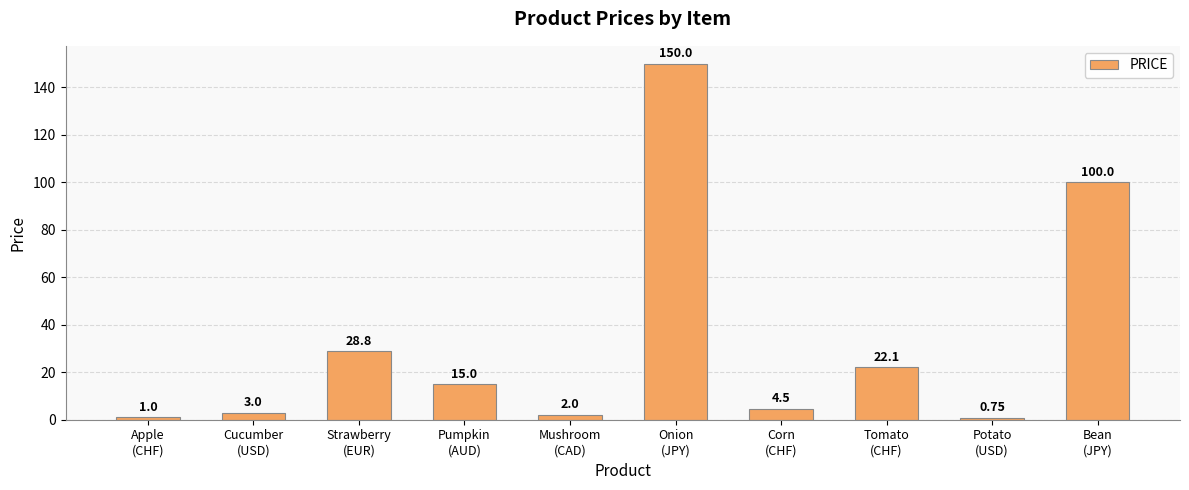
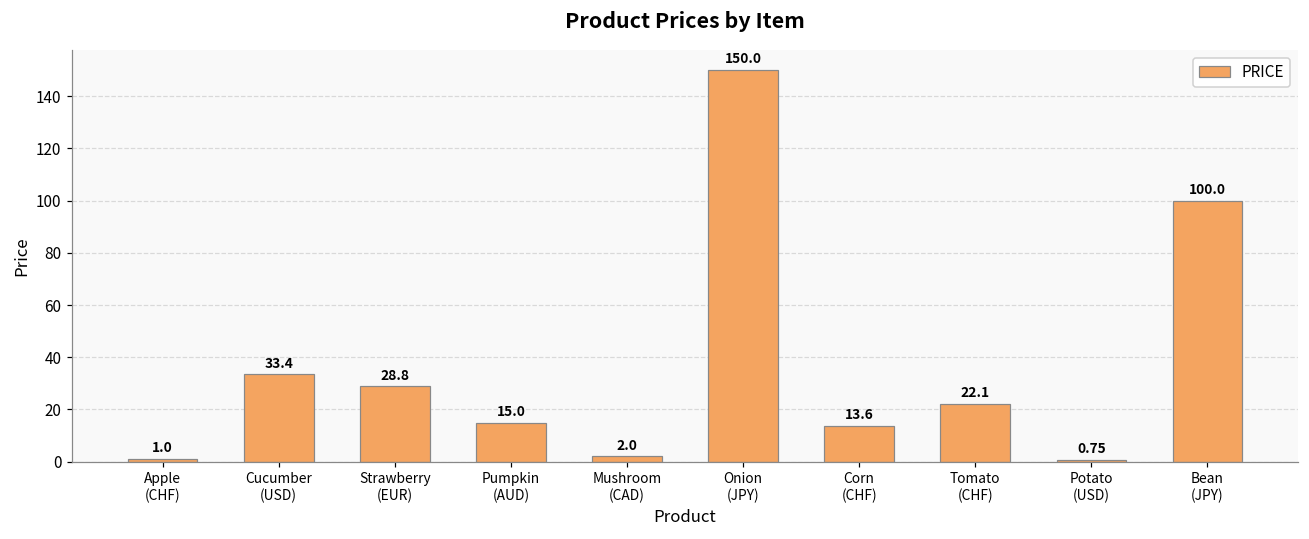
  {
    "Apple (CHF)": 1.0,
-   "Cucumber (USD)": 3.0,
+   "Cucumber (USD)": 33.4,
    "Strawberry (EUR)": 28.8,
    "Pumpkin (AUD)": 15.0,
    "Mushroom (CAD)": 2.0,
    "Onion (JPY)": 150.0,
-   "Corn (CHF)": 4.5,
+   "Corn (CHF)": 13.6,
    "Tomato (CHF)": 22.1,
    "Potato (USD)": 0.75,
    "Bean (JPY)": 100.0
  }
